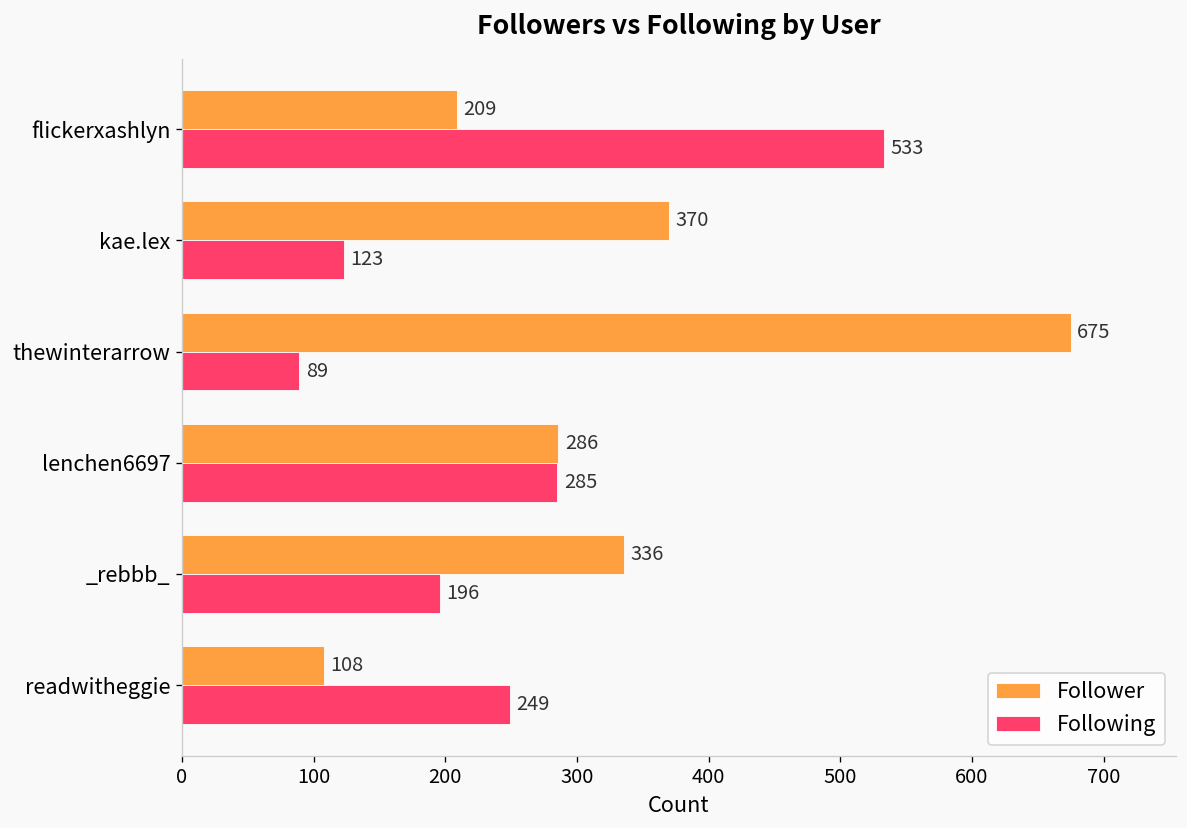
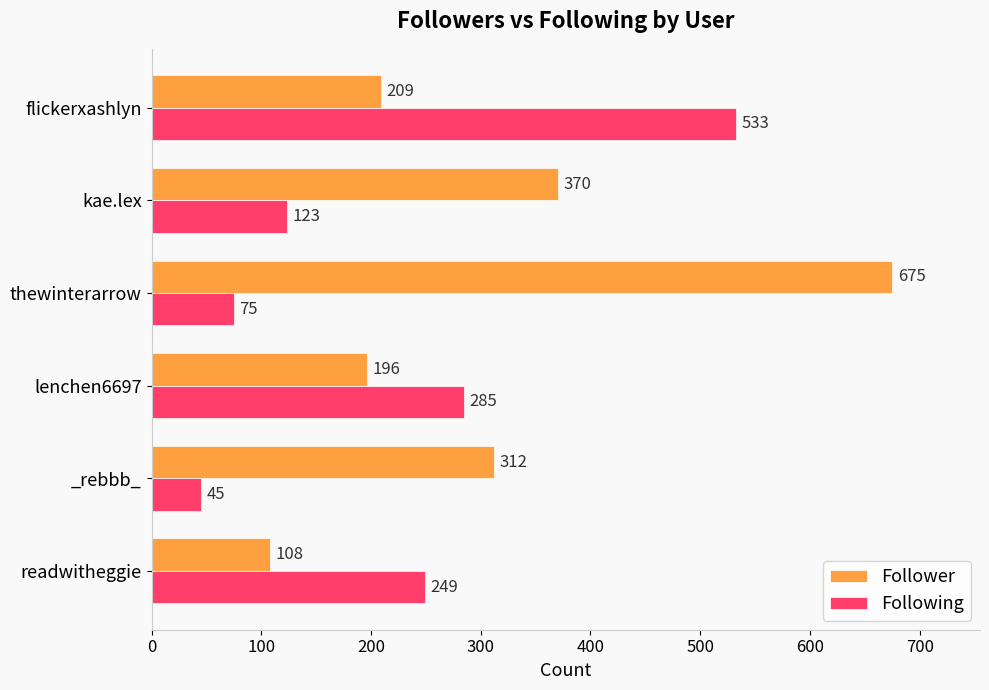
  {
    "Follower": {
      "flickerxashlyn": 209,
      "kae.lex": 370,
      "thewinterarrow": 675,
-     "lenchen6697": 286,
-     "_rebbb_": 336,
+     "lenchen6697": 196,
+     "_rebbb_": 312,
      "readwitheggie": 108
    },
    "Following": {
      "flickerxashlyn": 533,
      "kae.lex": 123,
-     "thewinterarrow": 89,
+     "thewinterarrow": 75,
      "lenchen6697": 285,
-     "_rebbb_": 196,
+     "_rebbb_": 45,
      "readwitheggie": 249
    }
  }
